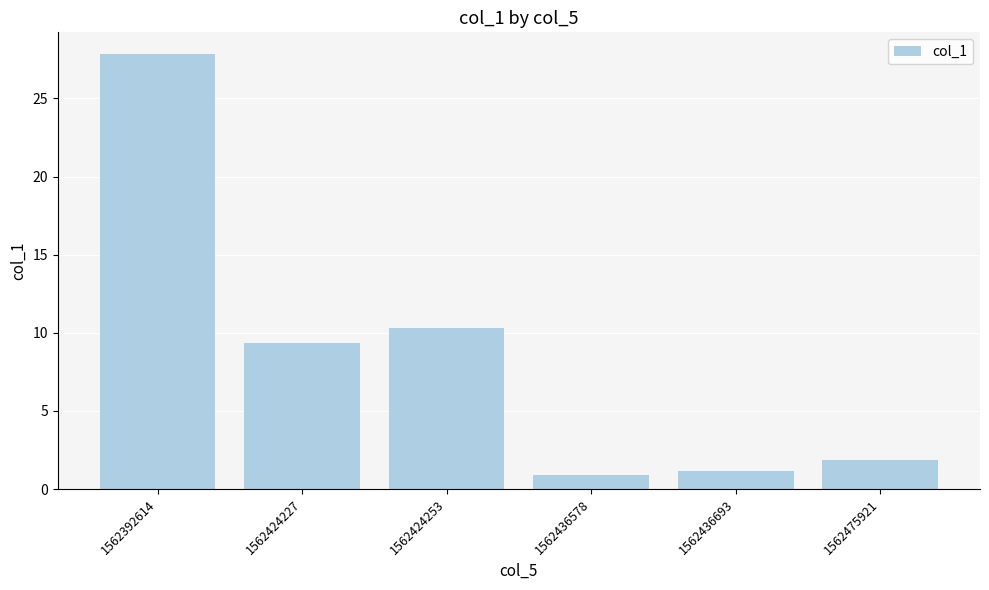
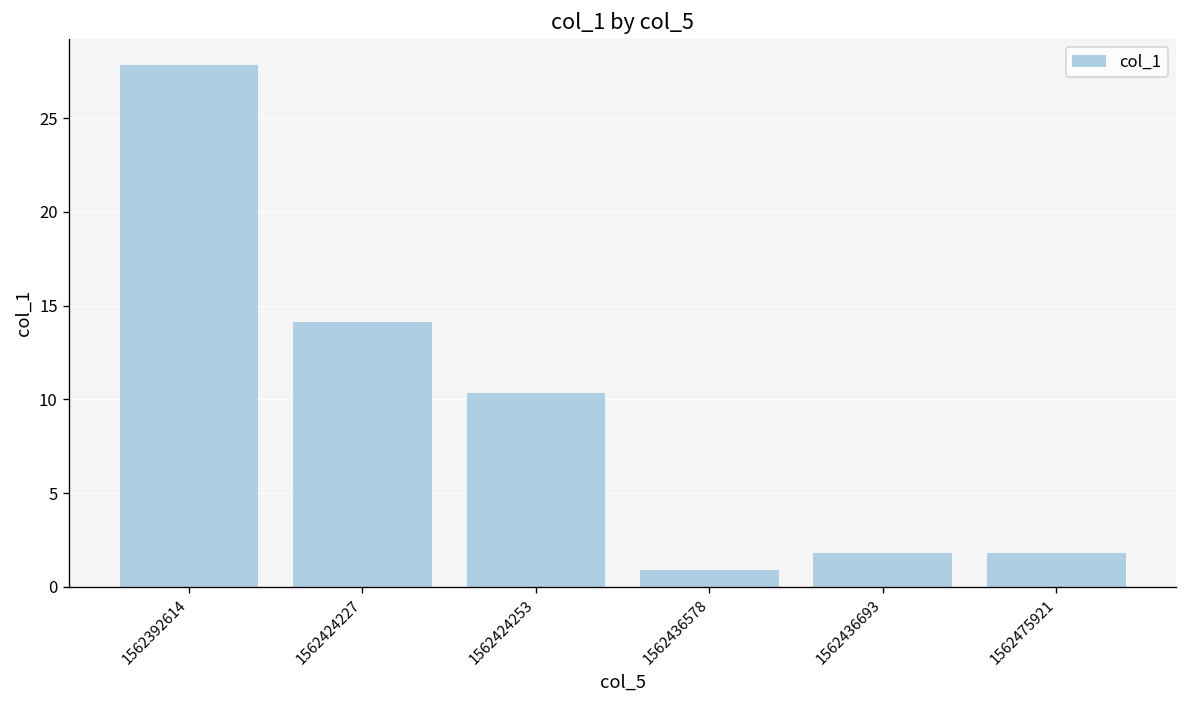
  {
    "1562392614": 27.8,
-   "1562424227": 9.4,
+   "1562424227": 14.1,
    "1562424253": 10.3,
    "1562436578": 0.9,
-   "1562436693": 1.1,
+   "1562436693": 1.8,
    "1562475921": 1.8
  }
